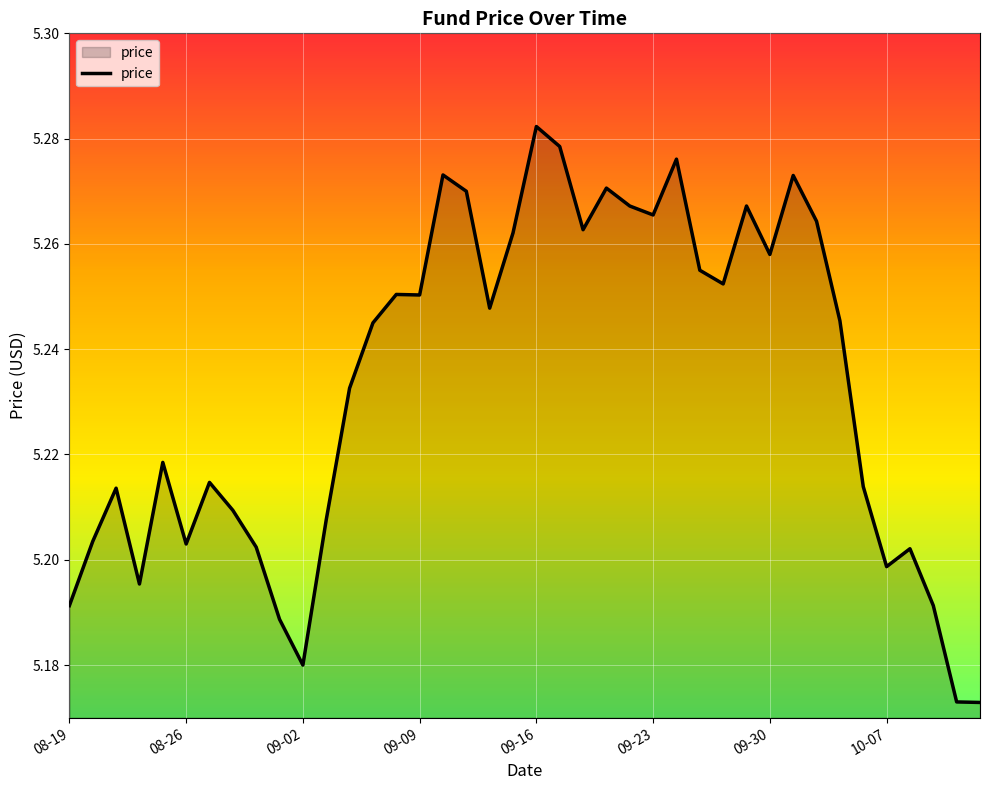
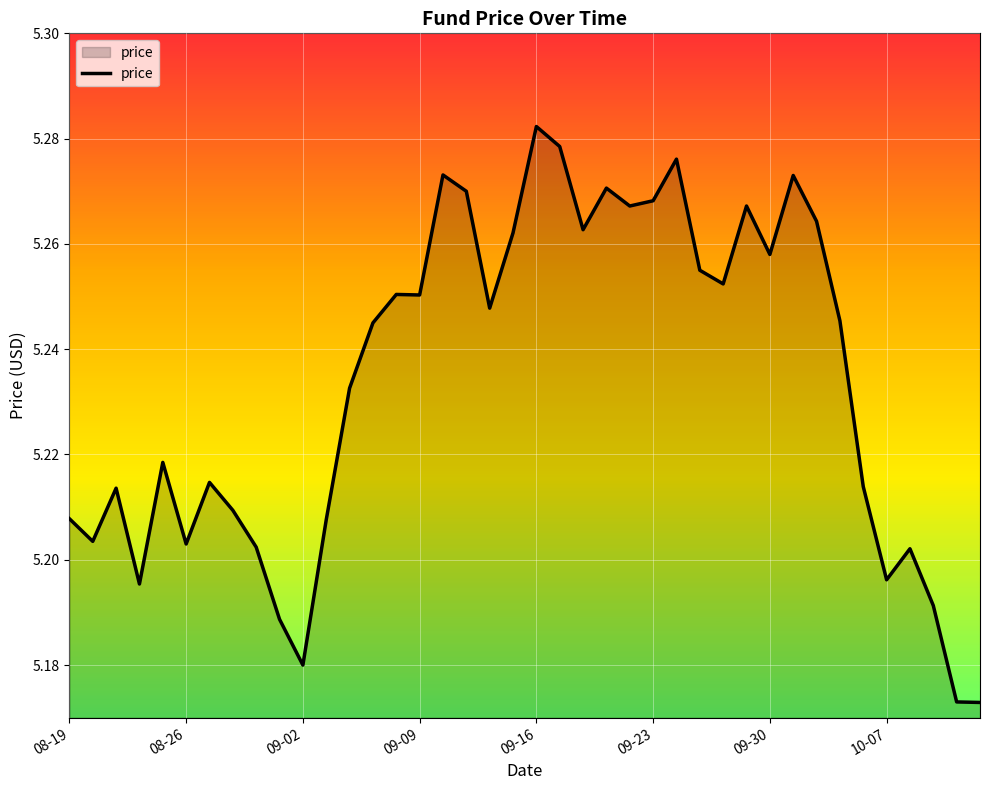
  {
-   "08-19": 5.191,
+   "08-19": 5.208,
    "08-26": 5.203,
    "09-02": 5.180,
    "09-09": 5.250,
    "09-16": 5.282,
-   "09-23": 5.266,
+   "09-23": 5.268,
    "09-30": 5.258,
-   "10-07": 5.199
+   "10-07": 5.196
  }
